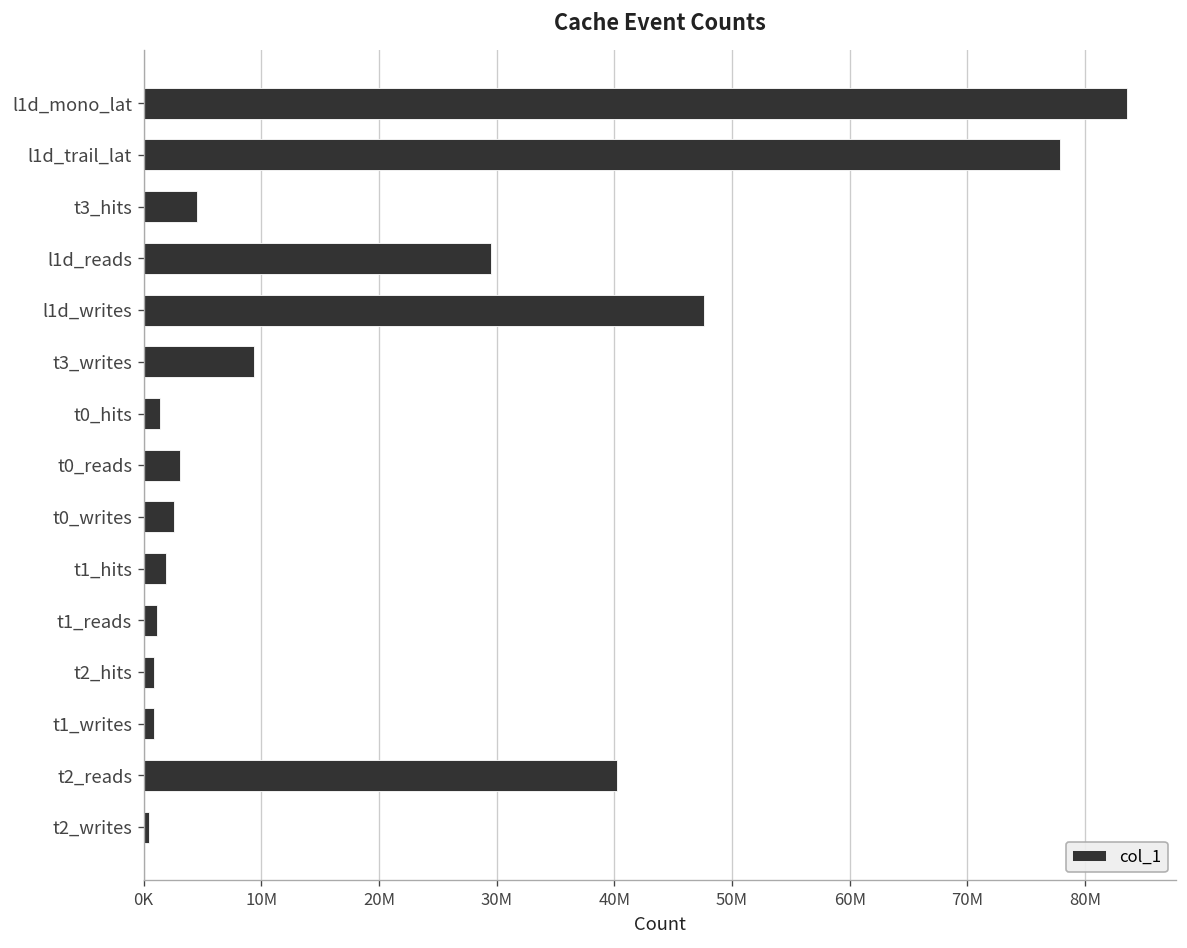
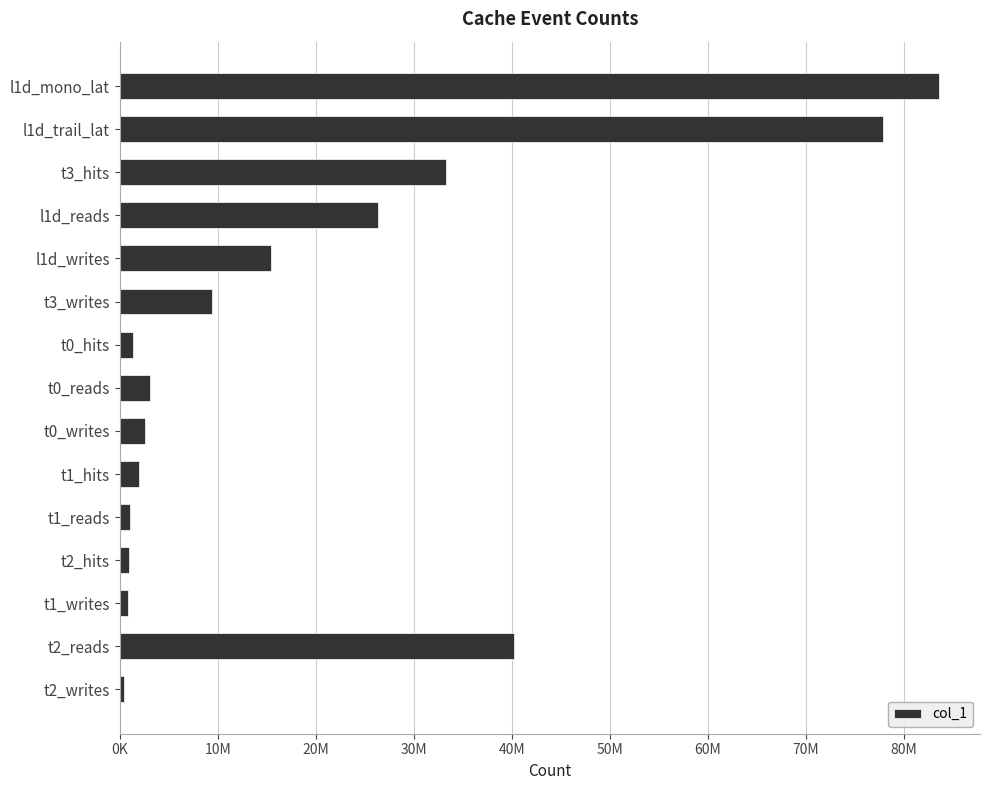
  {
    "l1d_mono_lat": 84000000,
    "l1d_trail_lat": 78000000,
-   "t3_hits": 5000000,
-   "l1d_reads": 30000000,
-   "l1d_writes": 48000000,
+   "t3_hits": 33000000,
+   "l1d_reads": 26000000,
+   "l1d_writes": 15000000,
    "t3_writes": 9000000,
    "t0_hits": 1000000,
    "t0_reads": 3000000,
    "t0_writes": 3000000,
    "t1_hits": 2000000,
    "t1_reads": 1000000,
    "t2_hits": 1000000,
    "t1_writes": 1000000,
    "t2_reads": 40000000,
    "t2_writes": 0
  }
